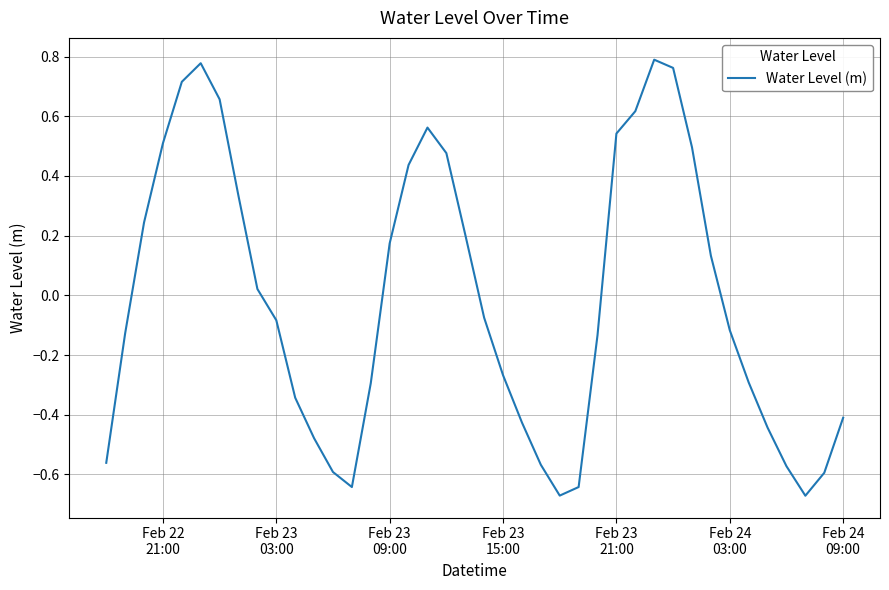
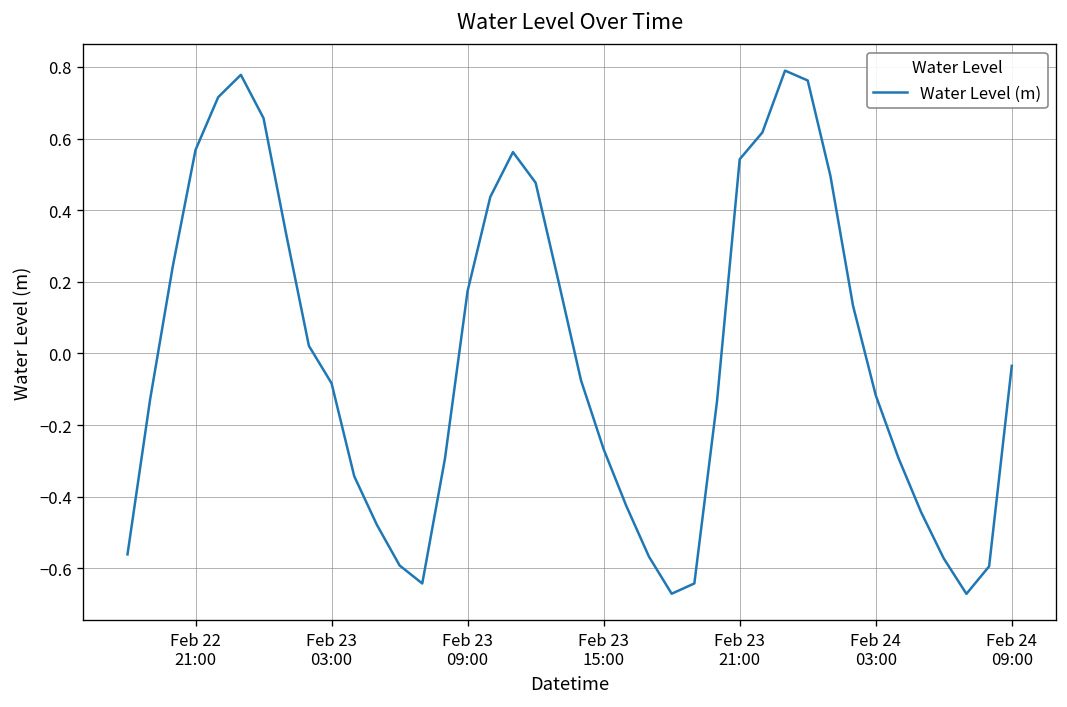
  {
-   "Feb 22 21:00": 0.51,
+   "Feb 22 21:00": 0.57,
    "Feb 23 03:00": -0.08,
    "Feb 23 09:00": 0.17,
    "Feb 23 15:00": -0.27,
    "Feb 23 21:00": 0.54,
    "Feb 24 03:00": -0.12,
-   "Feb 24 09:00": -0.41
+   "Feb 24 09:00": -0.03
  }
